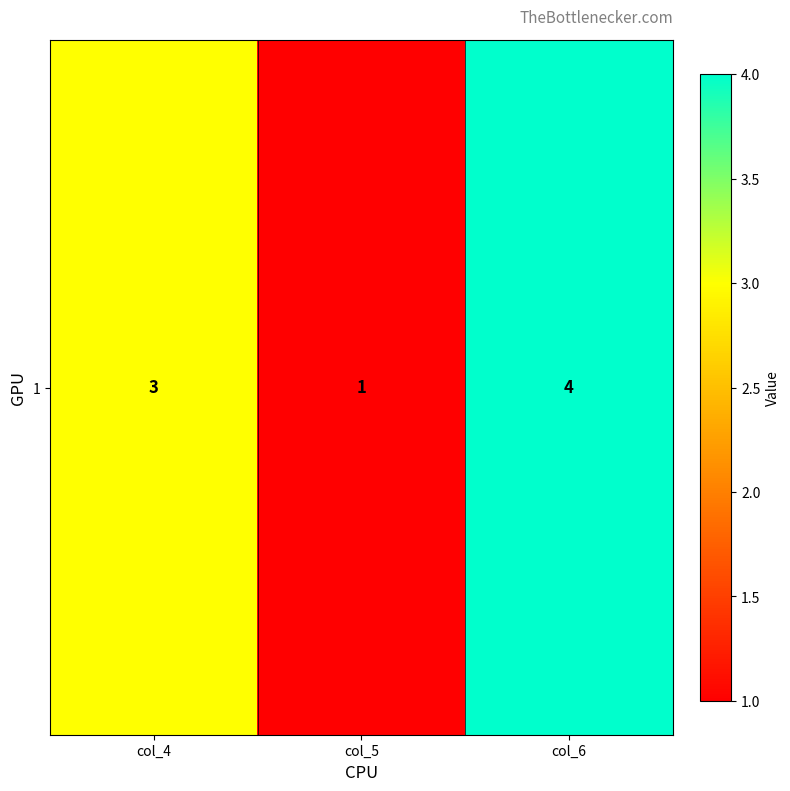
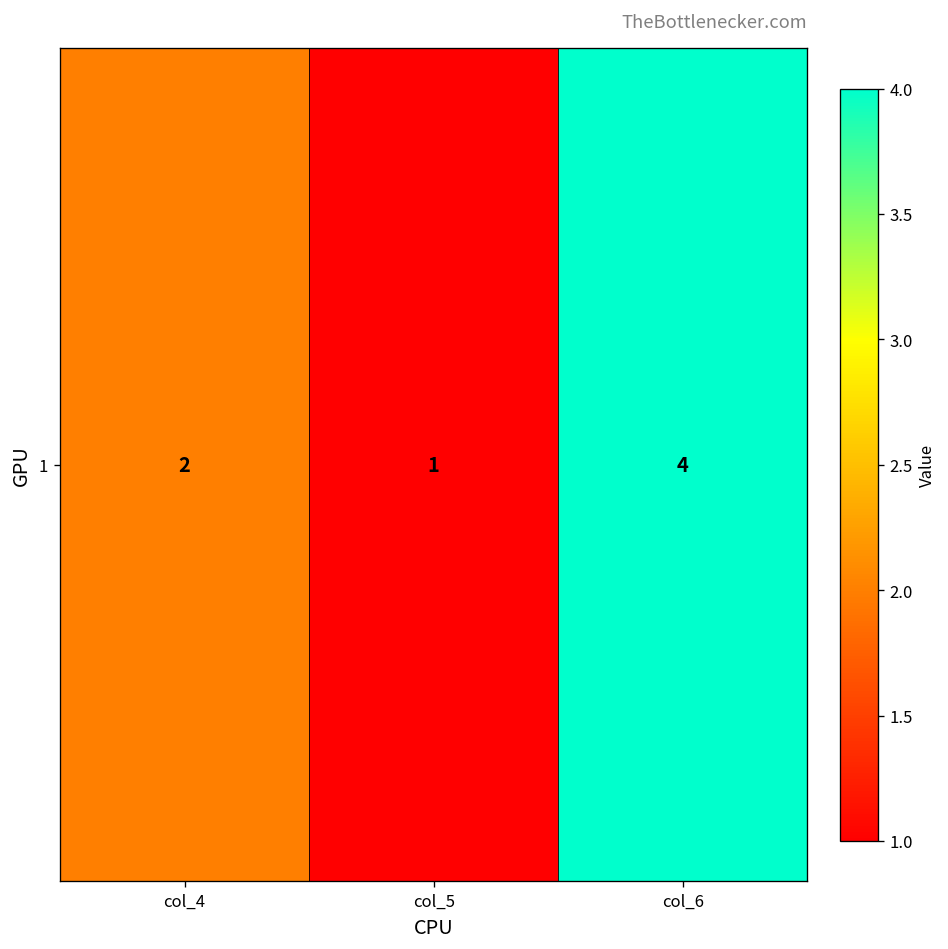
  {
    "1": {
-     "col_4": 3,
+     "col_4": 2,
      "col_5": 1,
      "col_6": 4
    }
  }
